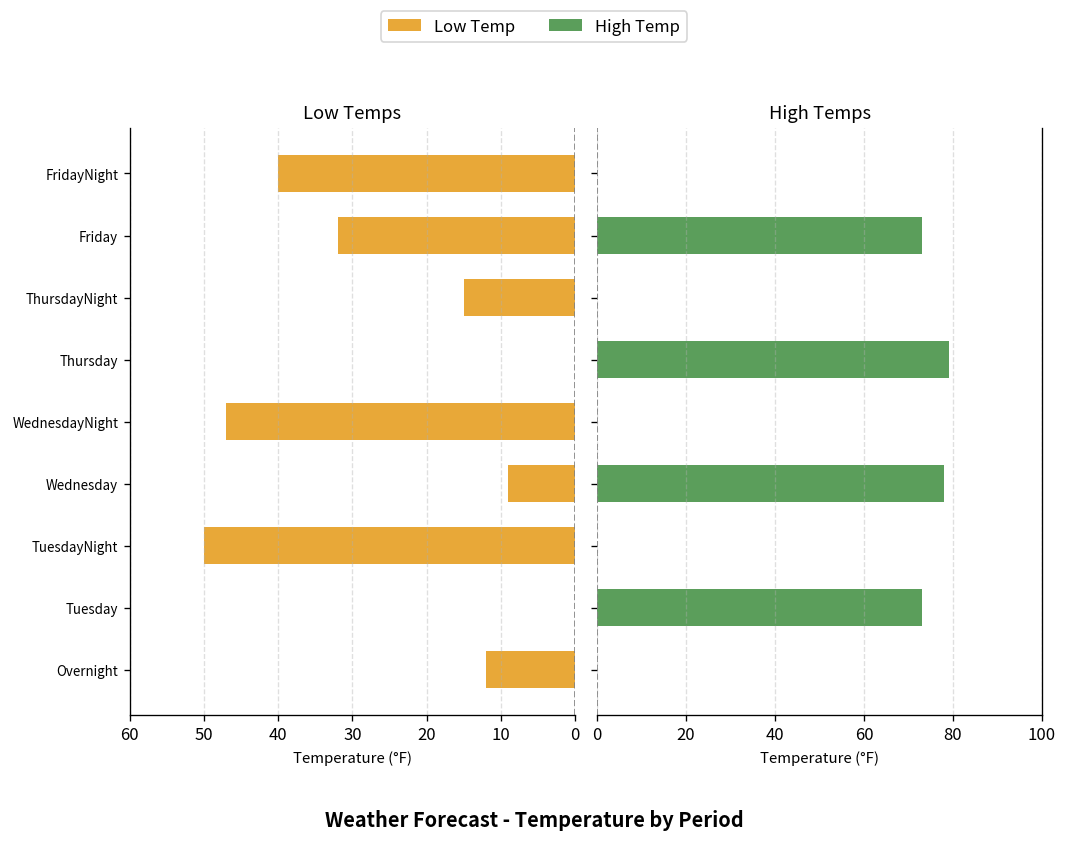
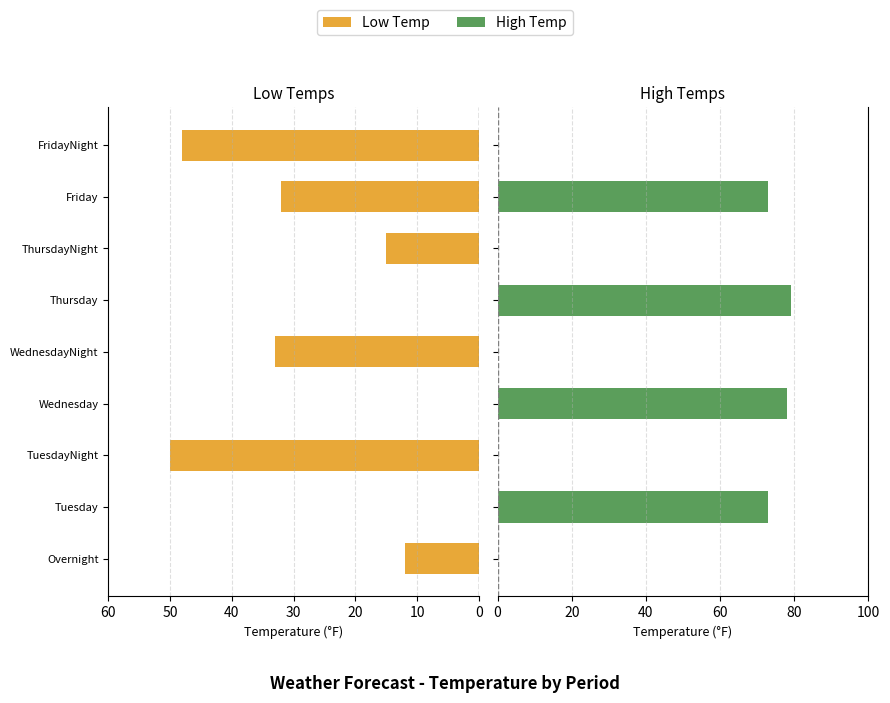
  {
    "Low Temps": {
-     "FridayNight": 40,
+     "FridayNight": 48,
      "Friday": 32,
      "ThursdayNight": 15,
      "Thursday": 0,
-     "WednesdayNight": 47,
-     "Wednesday": 9,
+     "WednesdayNight": 33,
+     "Wednesday": 0,
      "TuesdayNight": 50,
      "Tuesday": 0,
      "Overnight": 12
    }
  }
